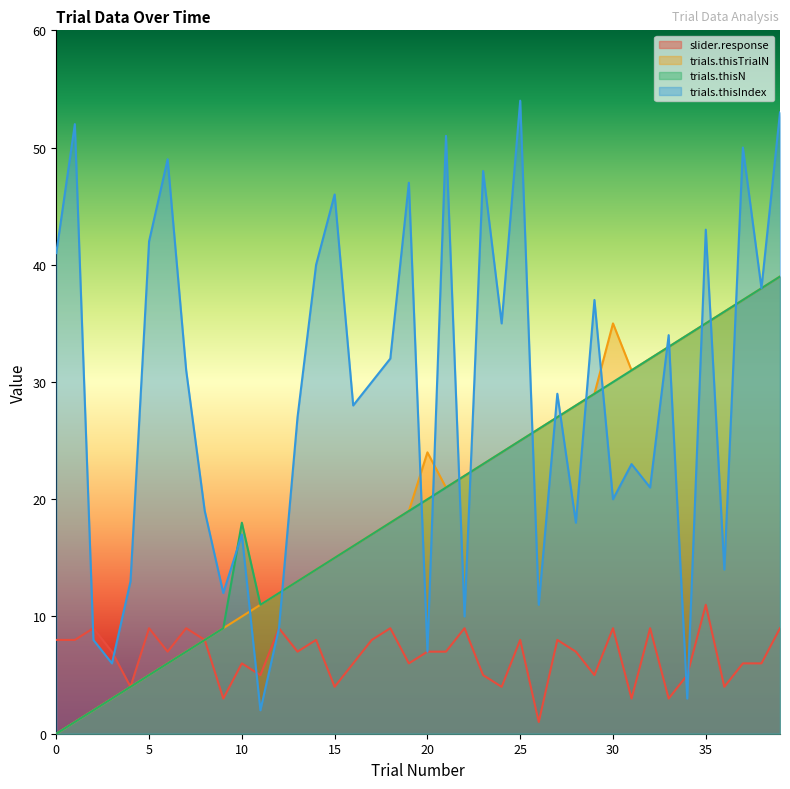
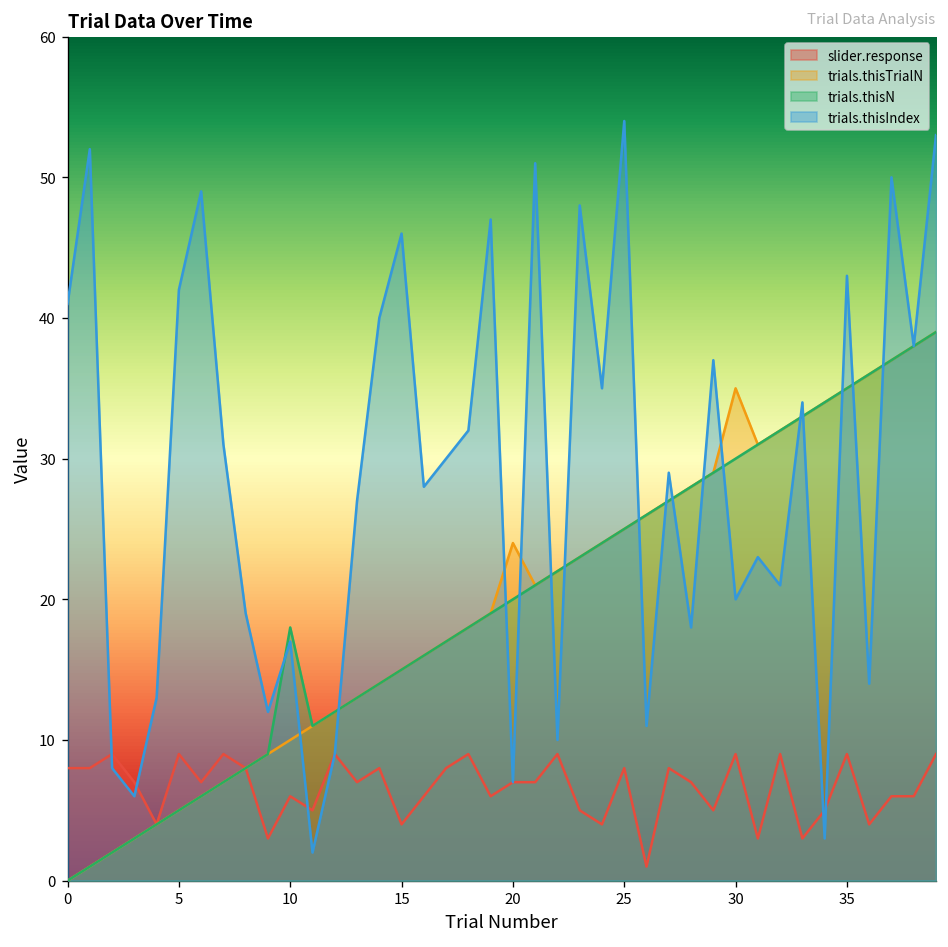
  {
    "slider.response": {
      "0": 8,
      "5": 9,
      "10": 6,
      "15": 4,
      "25": 8,
      "30": 9,
-     "35": 11
+     "35": 9
    },
    "trials.thisTrialN": {
      "10": 10,
      "20": 24,
      "30": 35
    },
    "trials.thisN": {
      "10": 18,
      "20": 20,
      "30": 30
    },
    "trials.thisIndex": {
      "0": 41,
      "5": 42,
      "10": 17,
      "15": 46,
      "25": 54,
      "30": 20,
      "35": 43
    }
  }
